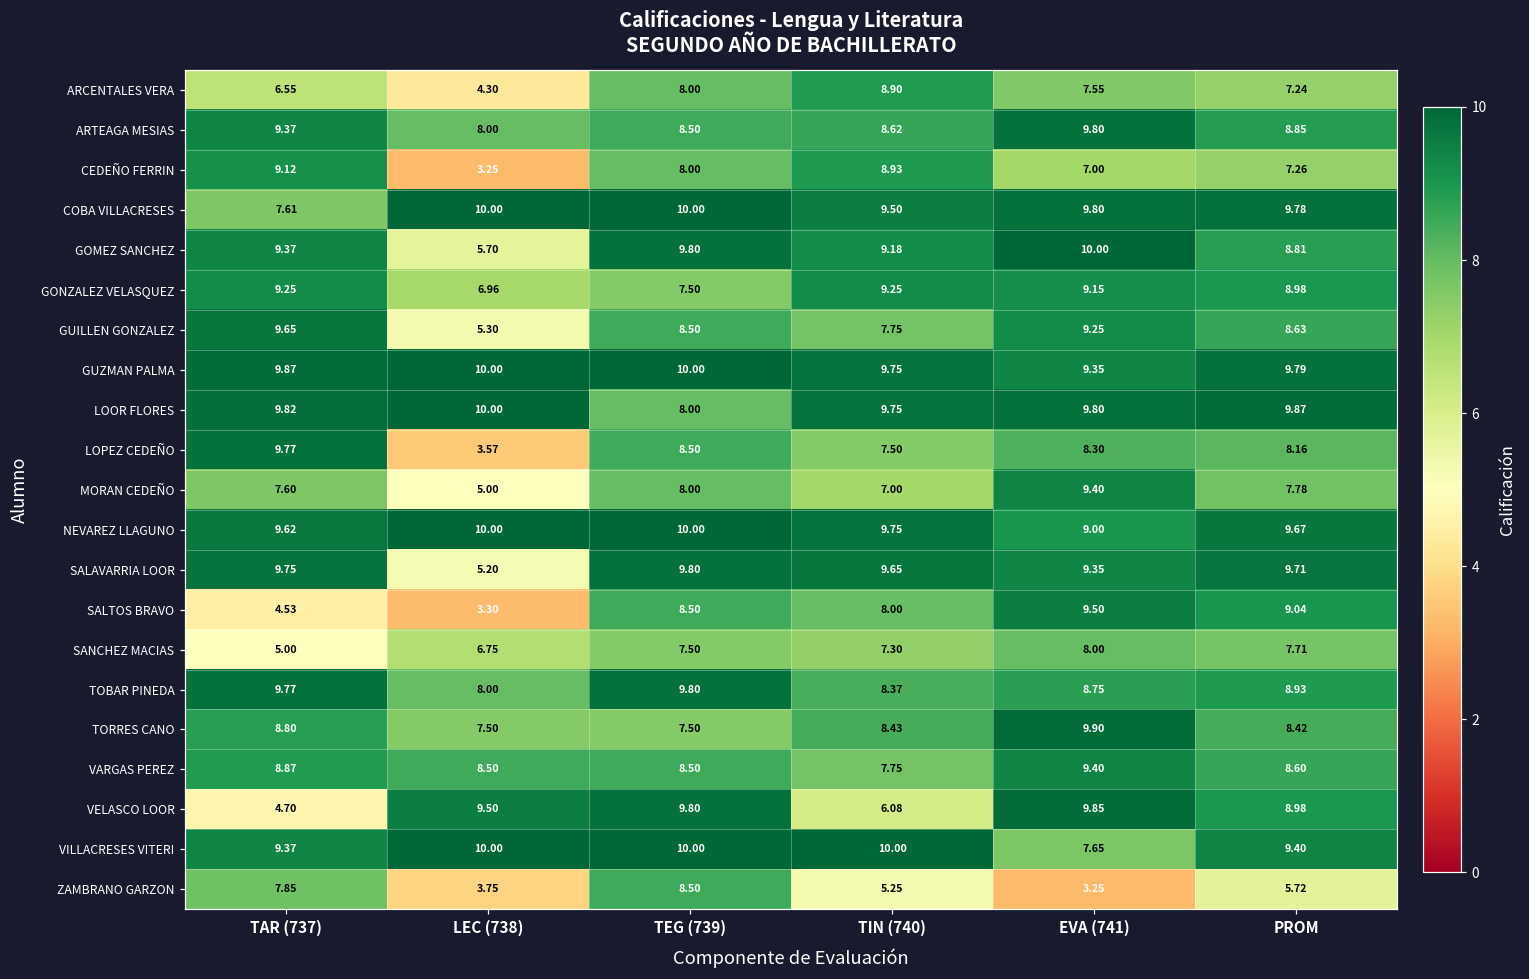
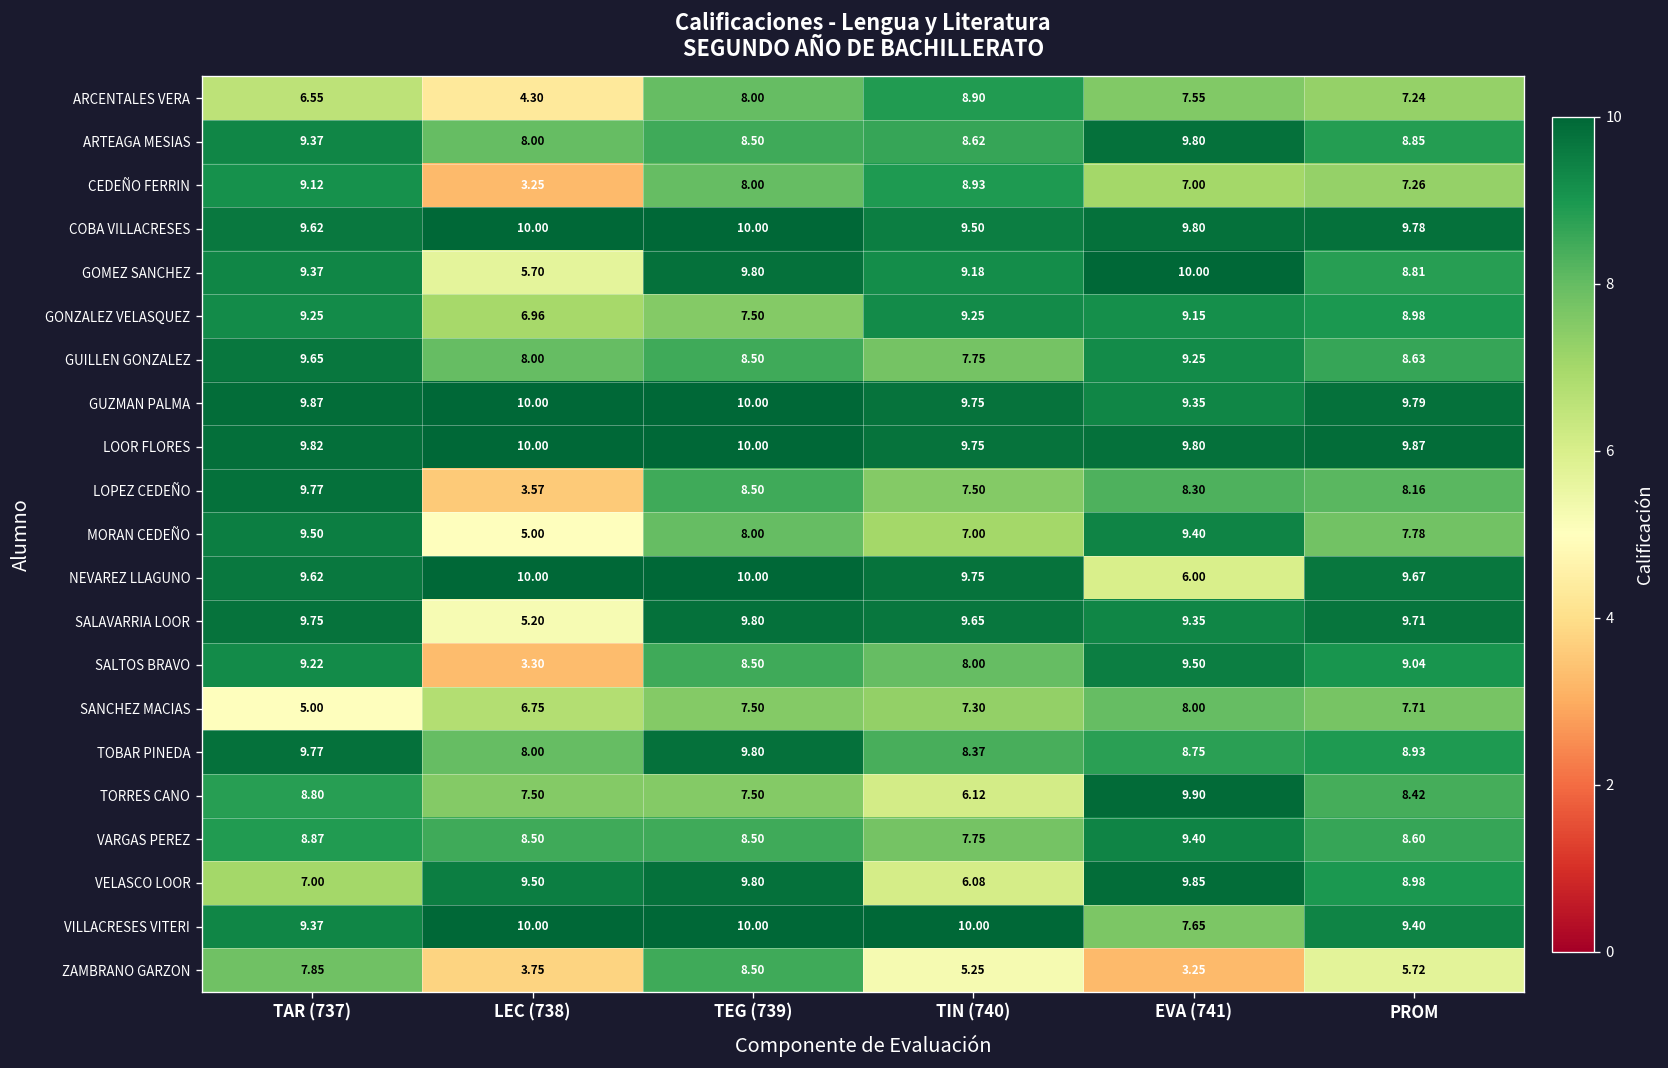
  {
    "ARCENTALES VERA": {
      "TAR (737)": 6.55,
      "LEC (738)": 4.30,
      "TEG (739)": 8.00,
      "TIN (740)": 8.90,
      "EVA (741)": 7.55,
      "PROM": 7.24
    },
    "ARTEAGA MESIAS": {
      "TAR (737)": 9.37,
      "LEC (738)": 8.00,
      "TEG (739)": 8.50,
      "TIN (740)": 8.62,
      "EVA (741)": 9.80,
      "PROM": 8.85
    },
    "CEDEÑO FERRIN": {
      "TAR (737)": 9.12,
      "LEC (738)": 3.25,
      "TEG (739)": 8.00,
      "TIN (740)": 8.93,
      "EVA (741)": 7.00,
      "PROM": 7.26
    },
    "COBA VILLACRESES": {
-     "TAR (737)": 7.61,
+     "TAR (737)": 9.62,
      "LEC (738)": 10.00,
      "TEG (739)": 10.00,
      "TIN (740)": 9.50,
      "EVA (741)": 9.80,
      "PROM": 9.78
    },
    "GOMEZ SANCHEZ": {
      "TAR (737)": 9.37,
      "LEC (738)": 5.70,
      "TEG (739)": 9.80,
      "TIN (740)": 9.18,
      "EVA (741)": 10.00,
      "PROM": 8.81
    },
    "GONZALEZ VELASQUEZ": {
      "TAR (737)": 9.25,
      "LEC (738)": 6.96,
      "TEG (739)": 7.50,
      "TIN (740)": 9.25,
      "EVA (741)": 9.15,
      "PROM": 8.98
    },
    "GUILLEN GONZALEZ": {
      "TAR (737)": 9.65,
-     "LEC (738)": 5.30,
+     "LEC (738)": 8.00,
      "TEG (739)": 8.50,
      "TIN (740)": 7.75,
      "EVA (741)": 9.25,
      "PROM": 8.63
    },
    "GUZMAN PALMA": {
      "TAR (737)": 9.87,
      "LEC (738)": 10.00,
      "TEG (739)": 10.00,
      "TIN (740)": 9.75,
      "EVA (741)": 9.35,
      "PROM": 9.79
    },
    "LOOR FLORES": {
      "TAR (737)": 9.82,
      "LEC (738)": 10.00,
-     "TEG (739)": 8.00,
+     "TEG (739)": 10.00,
      "TIN (740)": 9.75,
      "EVA (741)": 9.80,
      "PROM": 9.87
    },
    "LOPEZ CEDEÑO": {
      "TAR (737)": 9.77,
      "LEC (738)": 3.57,
      "TEG (739)": 8.50,
      "TIN (740)": 7.50,
      "EVA (741)": 8.30,
      "PROM": 8.16
    },
    "MORAN CEDEÑO": {
-     "TAR (737)": 7.60,
+     "TAR (737)": 9.50,
      "LEC (738)": 5.00,
      "TEG (739)": 8.00,
      "TIN (740)": 7.00,
      "EVA (741)": 9.40,
      "PROM": 7.78
    },
    "NEVAREZ LLAGUNO": {
      "TAR (737)": 9.62,
      "LEC (738)": 10.00,
      "TEG (739)": 10.00,
      "TIN (740)": 9.75,
-     "EVA (741)": 9.00,
+     "EVA (741)": 6.00,
      "PROM": 9.67
    },
    "SALAVARRIA LOOR": {
      "TAR (737)": 9.75,
      "LEC (738)": 5.20,
      "TEG (739)": 9.80,
      "TIN (740)": 9.65,
      "EVA (741)": 9.35,
      "PROM": 9.71
    },
    "SALTOS BRAVO": {
-     "TAR (737)": 4.53,
+     "TAR (737)": 9.22,
      "LEC (738)": 3.30,
      "TEG (739)": 8.50,
      "TIN (740)": 8.00,
      "EVA (741)": 9.50,
      "PROM": 9.04
    },
    "SANCHEZ MACIAS": {
      "TAR (737)": 5.00,
      "LEC (738)": 6.75,
      "TEG (739)": 7.50,
      "TIN (740)": 7.30,
      "EVA (741)": 8.00,
      "PROM": 7.71
    },
    "TOBAR PINEDA": {
      "TAR (737)": 9.77,
      "LEC (738)": 8.00,
      "TEG (739)": 9.80,
      "TIN (740)": 8.37,
      "EVA (741)": 8.75,
      "PROM": 8.93
    },
    "TORRES CANO": {
      "TAR (737)": 8.80,
      "LEC (738)": 7.50,
      "TEG (739)": 7.50,
-     "TIN (740)": 8.43,
+     "TIN (740)": 6.12,
      "EVA (741)": 9.90,
      "PROM": 8.42
    },
    "VARGAS PEREZ": {
      "TAR (737)": 8.87,
      "LEC (738)": 8.50,
      "TEG (739)": 8.50,
      "TIN (740)": 7.75,
      "EVA (741)": 9.40,
      "PROM": 8.60
    },
    "VELASCO LOOR": {
-     "TAR (737)": 4.70,
+     "TAR (737)": 7.00,
      "LEC (738)": 9.50,
      "TEG (739)": 9.80,
      "TIN (740)": 6.08,
      "EVA (741)": 9.85,
      "PROM": 8.98
    },
    "VILLACRESES VITERI": {
      "TAR (737)": 9.37,
      "LEC (738)": 10.00,
      "TEG (739)": 10.00,
      "TIN (740)": 10.00,
      "EVA (741)": 7.65,
      "PROM": 9.40
    },
    "ZAMBRANO GARZON": {
      "TAR (737)": 7.85,
      "LEC (738)": 3.75,
      "TEG (739)": 8.50,
      "TIN (740)": 5.25,
      "EVA (741)": 3.25,
      "PROM": 5.72
    }
  }
